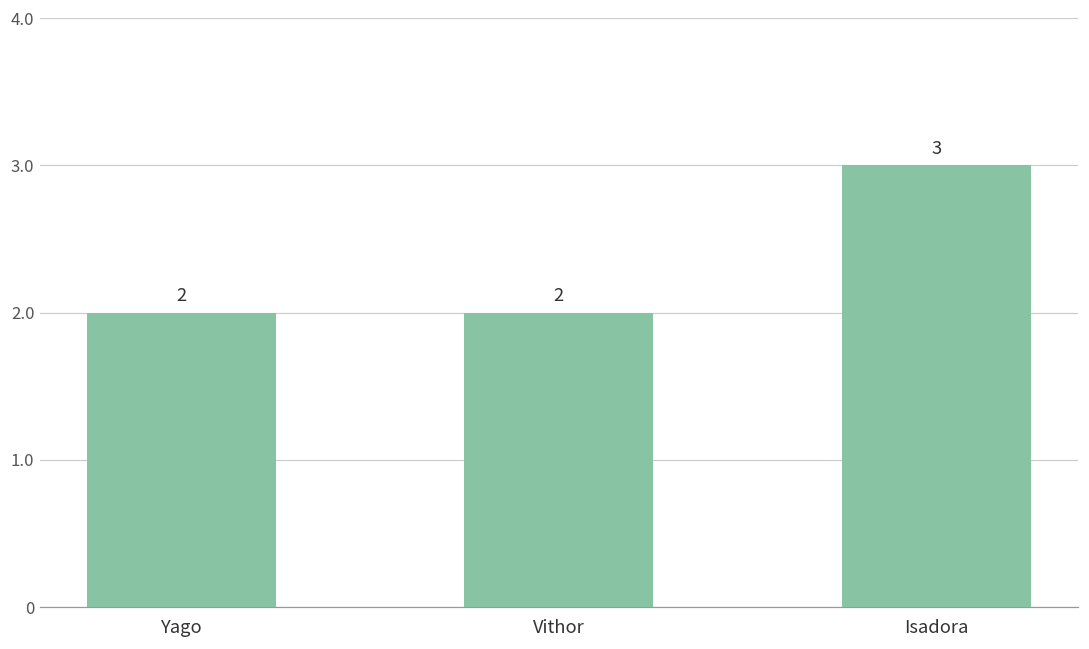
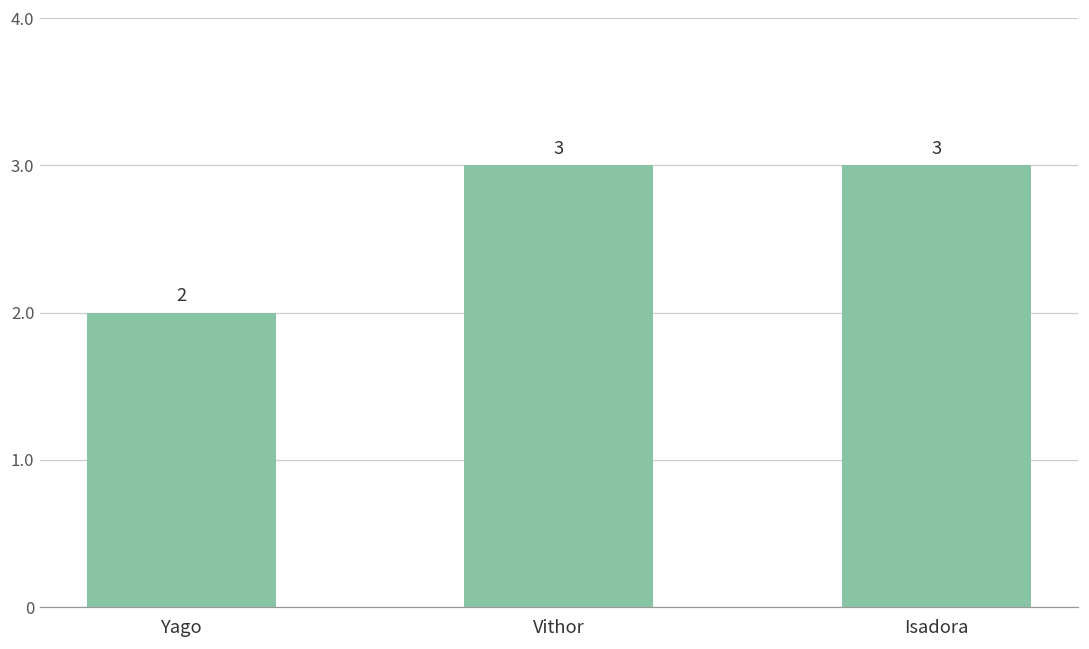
  {
    "Yago": 2,
-   "Vithor": 2,
+   "Vithor": 3,
    "Isadora": 3
  }
